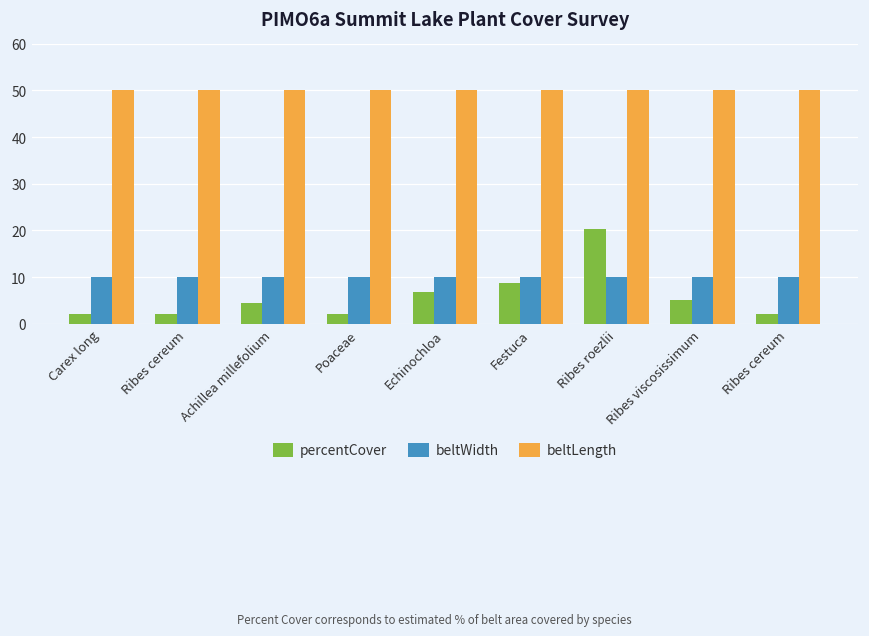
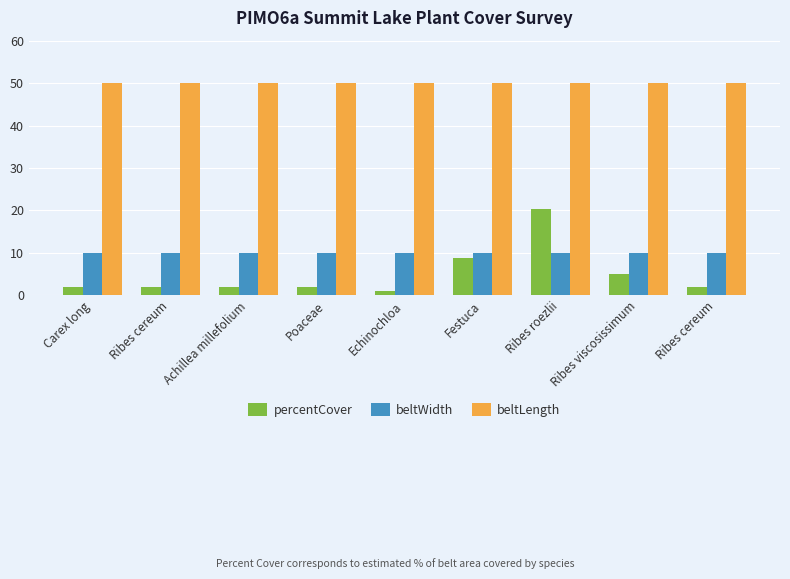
  {
    "percentCover": {
      "Carex long": 2,
-     "Achillea millefolium": 5,
+     "Achillea millefolium": 2,
      "Poaceae": 2,
-     "Echinochloa": 7,
+     "Echinochloa": 1,
      "Festuca": 9,
      "Ribes roezlii": 20,
      "Ribes viscosissimum": 5
    },
    "beltWidth": {
      "Carex long": 10,
      "Achillea millefolium": 10,
      "Poaceae": 10,
      "Echinochloa": 10,
      "Festuca": 10,
      "Ribes roezlii": 10,
      "Ribes viscosissimum": 10
    },
    "beltLength": {
      "Carex long": 50,
      "Achillea millefolium": 50,
      "Poaceae": 50,
      "Echinochloa": 50,
      "Festuca": 50,
      "Ribes roezlii": 50,
      "Ribes viscosissimum": 50
    }
  }
